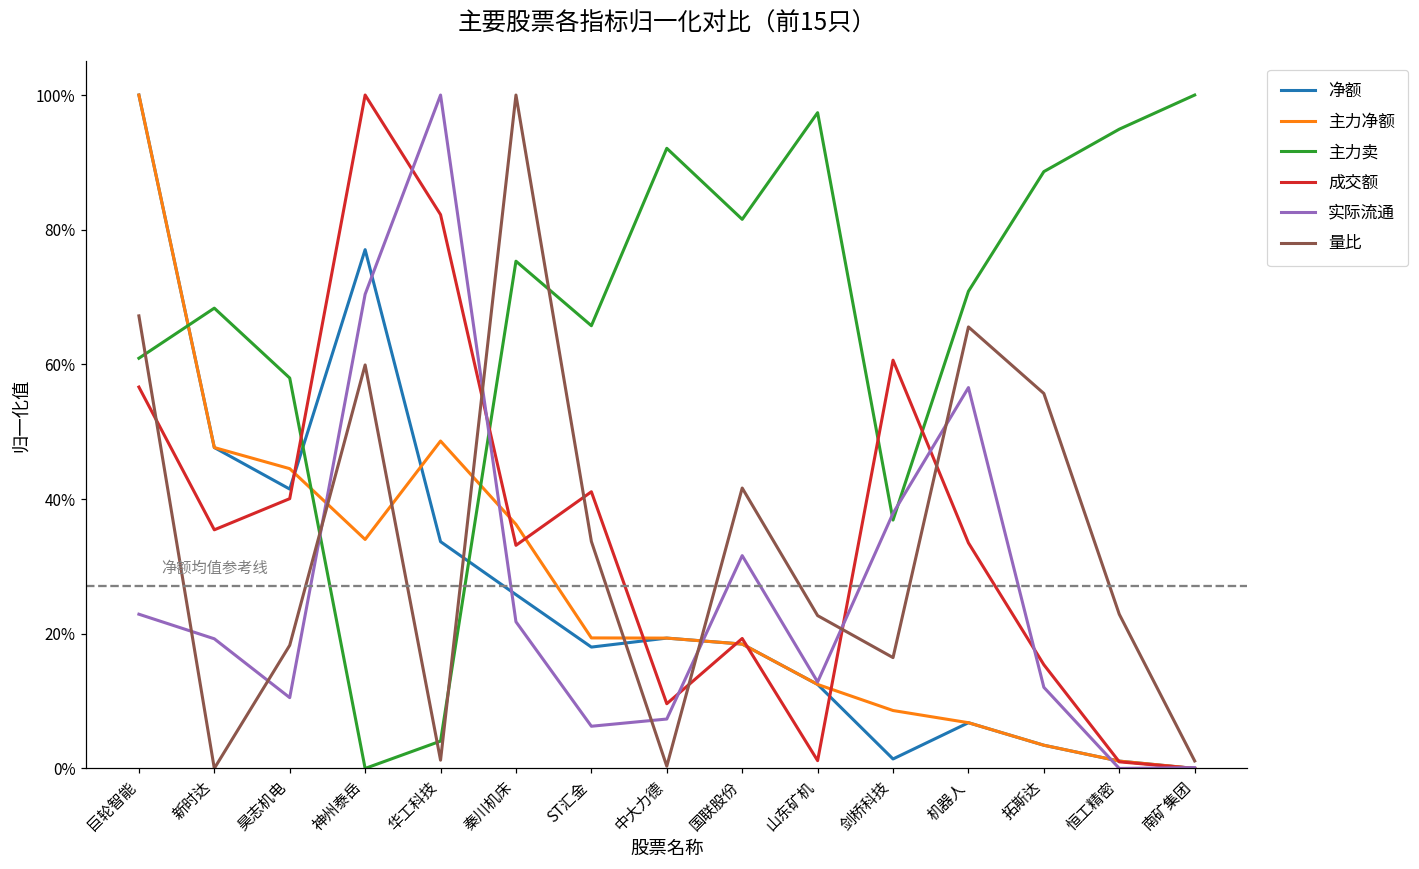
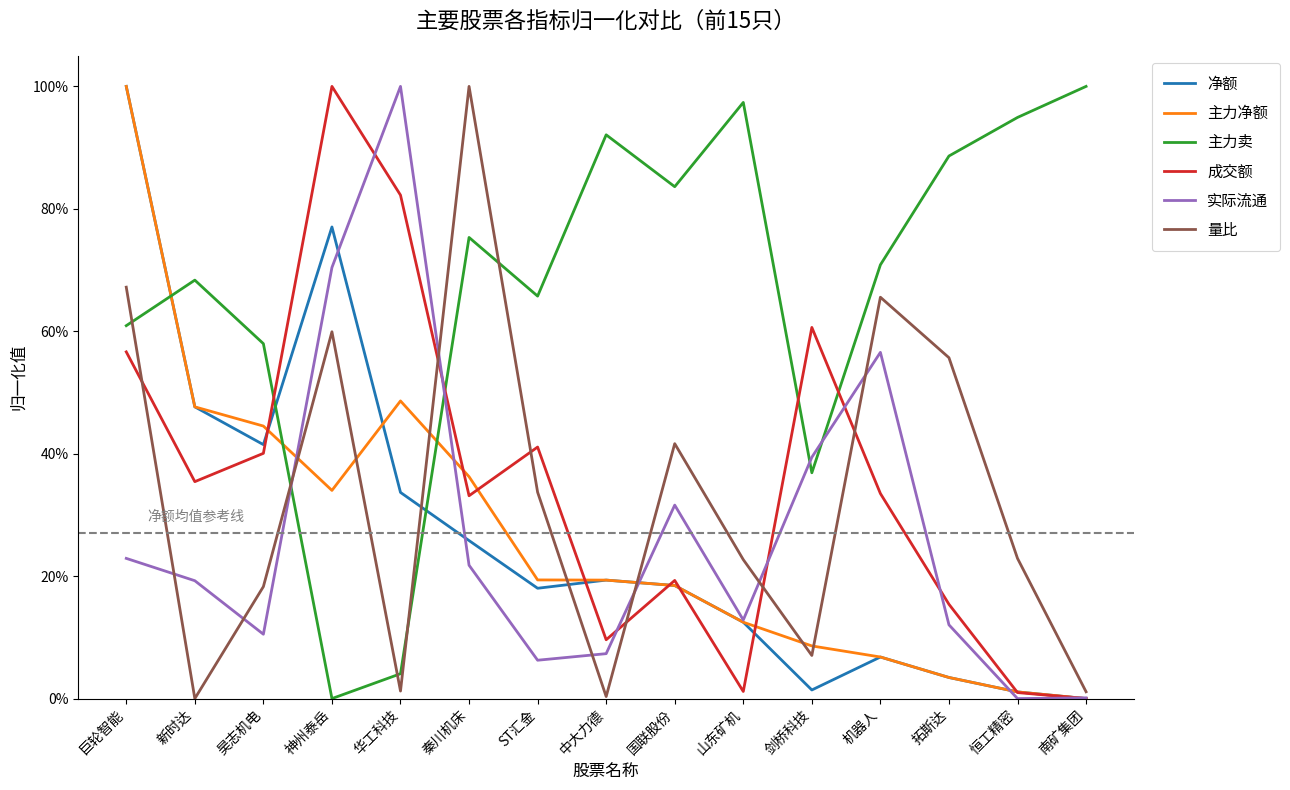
  {
    "净额": {
      "昊志机电": "41%",
      "神州泰岳": "77%",
      "华工科技": "34%",
      "秦川机床": "26%",
      "ST汇金": "18%",
      "剑桥科技": "1%"
    },
    "主力净额": {
      "昊志机电": "45%",
      "神州泰岳": "34%",
      "华工科技": "49%",
      "秦川机床": "36%",
      "ST汇金": "19%",
      "剑桥科技": "9%"
    },
    "主力卖": {
      "巨轮智能": "61%",
      "新时达": "68%",
      "昊志机电": "58%",
      "神州泰岳": "0%",
      "华工科技": "4%",
      "秦川机床": "75%",
      "ST汇金": "66%",
      "中大力德": "92%",
-     "国联股份": "82%",
+     "国联股份": "84%",
      "山东矿机": "97%",
      "剑桥科技": "37%",
      "机器人": "71%",
      "拓斯达": "89%",
      "恒工精密": "95%",
      "南矿集团": "100%"
    },
    "成交额": {
      "巨轮智能": "57%",
      "新时达": "35%",
      "昊志机电": "40%",
      "神州泰岳": "100%",
      "华工科技": "82%",
      "秦川机床": "33%",
      "ST汇金": "41%",
      "中大力德": "10%",
      "国联股份": "19%",
      "山东矿机": "1%",
      "剑桥科技": "61%",
      "机器人": "33%",
      "拓斯达": "15%"
    },
    "实际流通": {
      "巨轮智能": "23%",
      "新时达": "19%",
      "昊志机电": "11%",
      "神州泰岳": "70%",
      "华工科技": "100%",
      "秦川机床": "22%",
      "ST汇金": "6%",
      "中大力德": "7%",
      "国联股份": "32%",
-     "剑桥科技": "38%",
+     "剑桥科技": "39%",
      "机器人": "57%",
      "拓斯达": "12%",
      "恒工精密": "0%"
    },
    "量比": {
      "巨轮智能": "67%",
      "新时达": "0%",
      "昊志机电": "18%",
      "神州泰岳": "60%",
      "华工科技": "1%",
      "秦川机床": "100%",
      "ST汇金": "34%",
      "中大力德": "0%",
      "国联股份": "42%",
      "山东矿机": "23%",
-     "剑桥科技": "16%",
+     "剑桥科技": "7%",
      "机器人": "66%",
      "拓斯达": "56%",
      "恒工精密": "23%",
      "南矿集团": "1%"
    }
  }
